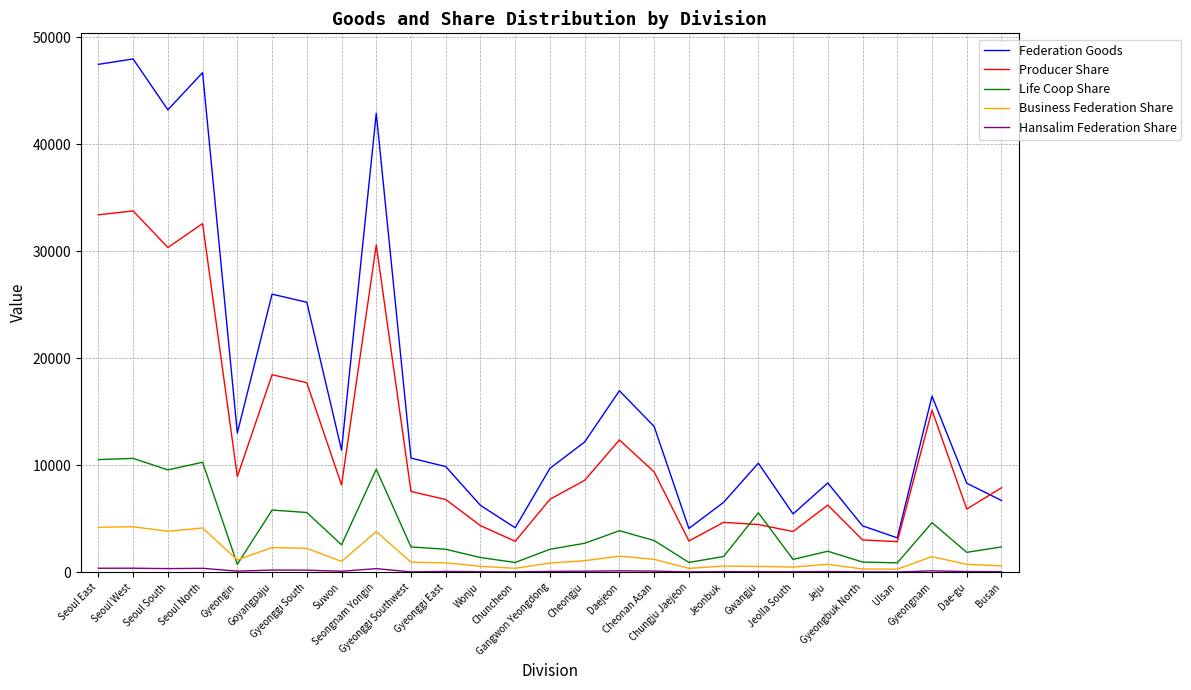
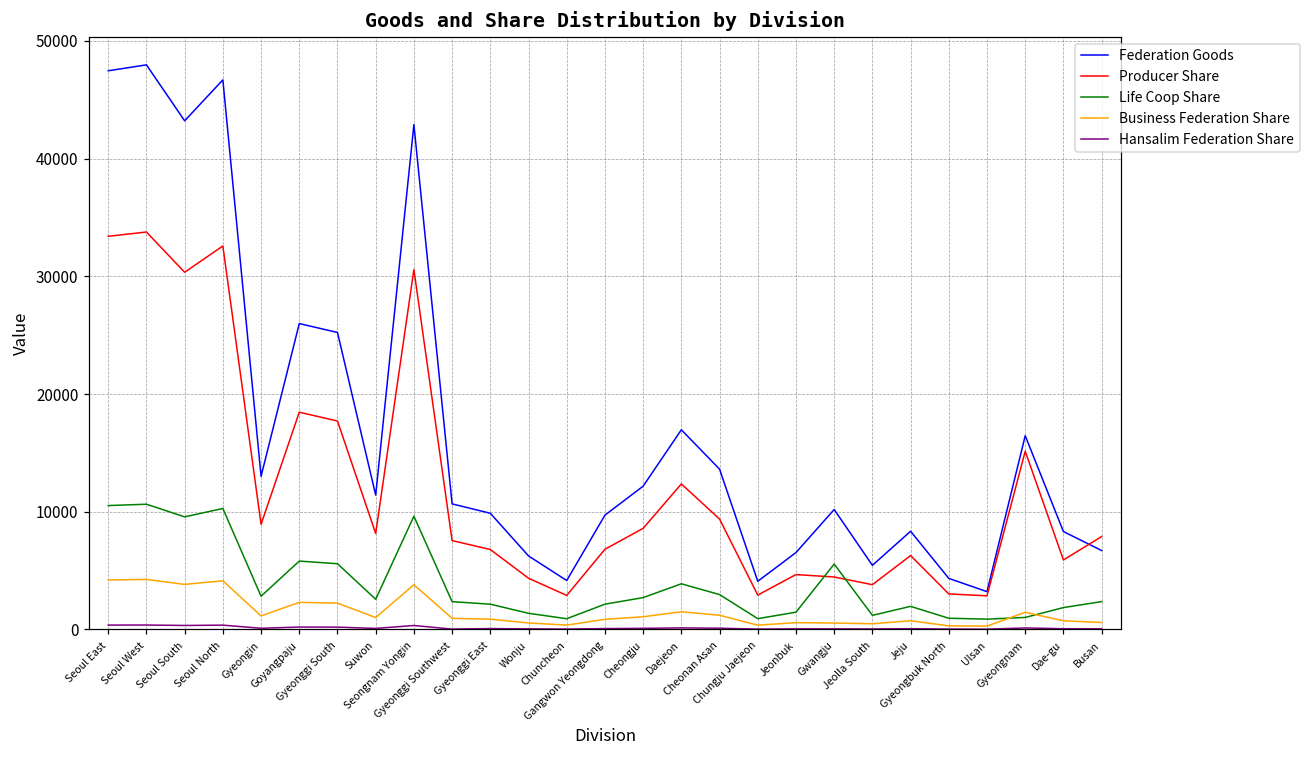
  {
    "Federation Goods": {
      "Seoul East": 47500,
      "Seoul West": 48000,
      "Seoul South": 43200,
      "Seoul North": 46700,
      "Gyeongin": 13000,
      "Goyangpaju": 26000,
      "Gyeonggi South": 25200,
      "Suwon": 11400,
      "Seongnam Yongin": 42900,
      "Gyeonggi Southwest": 10700,
      "Gyeonggi East": 9900,
      "Wonju": 6200,
      "Chuncheon": 4200,
      "Gangwon Yeongdong": 9700,
      "Cheongju": 12200,
      "Daejeon": 17000,
      "Cheonan Asan": 13600,
      "Chungju Jaejeon": 4100,
      "Jeonbuk": 6500,
      "Gwangju": 10200,
      "Jeolla South": 5400,
      "Jeju": 8300,
      "Gyeongbuk North": 4300,
      "Ulsan": 3200,
      "Gyeongnam": 16500,
      "Dae-gu": 8300,
      "Busan": 6700
    },
    "Producer Share": {
      "Seoul East": 33400,
      "Seoul West": 33800,
      "Seoul South": 30300,
      "Seoul North": 32600,
      "Gyeongin": 8900,
      "Goyangpaju": 18500,
      "Gyeonggi South": 17700,
      "Suwon": 8200,
      "Seongnam Yongin": 30600,
      "Gyeonggi Southwest": 7600,
      "Gyeonggi East": 6800,
      "Wonju": 4400,
      "Chuncheon": 2900,
      "Gangwon Yeongdong": 6800,
      "Cheongju": 8600,
      "Daejeon": 12400,
      "Cheonan Asan": 9400,
      "Chungju Jaejeon": 2900,
      "Jeonbuk": 4700,
      "Gwangju": 4500,
      "Jeolla South": 3800,
      "Jeju": 6300,
      "Gyeongbuk North": 3000,
      "Ulsan": 2900,
      "Gyeongnam": 15100,
      "Dae-gu": 5900,
      "Busan": 7900
    },
    "Life Coop Share": {
      "Seoul East": 10500,
      "Seoul West": 10600,
      "Seoul South": 9600,
      "Seoul North": 10300,
-     "Gyeongin": 700,
+     "Gyeongin": 2800,
      "Goyangpaju": 5800,
      "Gyeonggi South": 5600,
      "Suwon": 2600,
      "Seongnam Yongin": 9600,
      "Gyeonggi Southwest": 2400,
      "Gyeonggi East": 2100,
      "Wonju": 1400,
      "Chuncheon": 900,
      "Gangwon Yeongdong": 2100,
      "Cheongju": 2700,
      "Daejeon": 3900,
      "Cheonan Asan": 3000,
      "Chungju Jaejeon": 900,
      "Jeonbuk": 1500,
      "Gwangju": 5600,
      "Jeolla South": 1200,
      "Jeju": 2000,
      "Gyeongbuk North": 1000,
      "Ulsan": 900,
-     "Gyeongnam": 4600,
+     "Gyeongnam": 1000,
      "Dae-gu": 1900,
      "Busan": 2400
    },
    "Business Federation Share": {
      "Seoul East": 4200,
      "Seoul West": 4300,
      "Seoul South": 3800,
      "Seoul North": 4100,
      "Gyeongin": 1200,
      "Goyangpaju": 2300,
      "Gyeonggi South": 2200,
      "Suwon": 1000,
      "Seongnam Yongin": 3800,
      "Gyeonggi Southwest": 900,
      "Gyeonggi East": 900,
      "Wonju": 600,
      "Chuncheon": 400,
      "Gangwon Yeongdong": 900,
      "Cheongju": 1100,
      "Daejeon": 1500,
      "Cheonan Asan": 1200,
      "Chungju Jaejeon": 400,
      "Jeonbuk": 600,
      "Gwangju": 500,
      "Jeolla South": 500,
      "Jeju": 700,
      "Gyeongbuk North": 300,
      "Ulsan": 300,
      "Gyeongnam": 1500,
      "Dae-gu": 700,
      "Busan": 600
    },
    "Hansalim Federation Share": {
      "Seoul East": 400,
      "Seoul West": 400,
      "Seoul South": 300,
      "Seoul North": 400,
      "Gyeongin": 100,
      "Goyangpaju": 200,
      "Gyeonggi South": 200,
      "Suwon": 100,
      "Seongnam Yongin": 300,
      "Gyeonggi Southwest": 0,
      "Gyeonggi East": 100,
      "Wonju": 0,
      "Chuncheon": 0,
      "Gangwon Yeongdong": 100,
      "Cheongju": 100,
      "Daejeon": 100,
      "Cheonan Asan": 100,
      "Chungju Jaejeon": 0,
      "Jeonbuk": 100,
      "Gwangju": 0,
      "Jeolla South": 0,
      "Jeju": 100,
      "Gyeongbuk North": 0,
      "Ulsan": 0,
      "Gyeongnam": 100,
      "Dae-gu": 100,
      "Busan": 100
    }
  }
